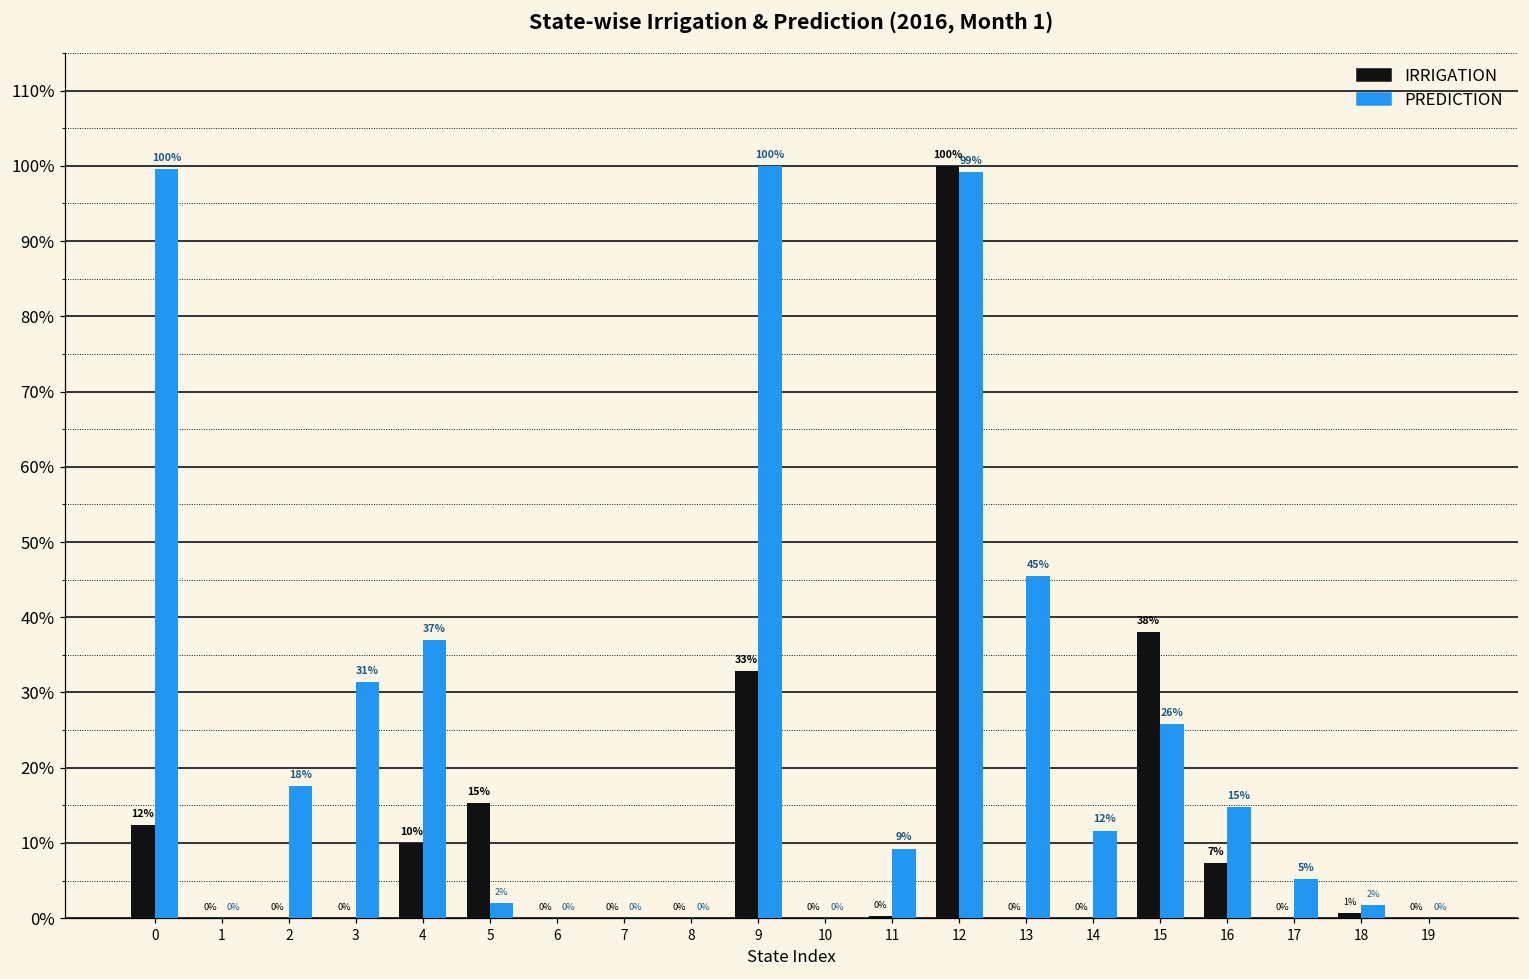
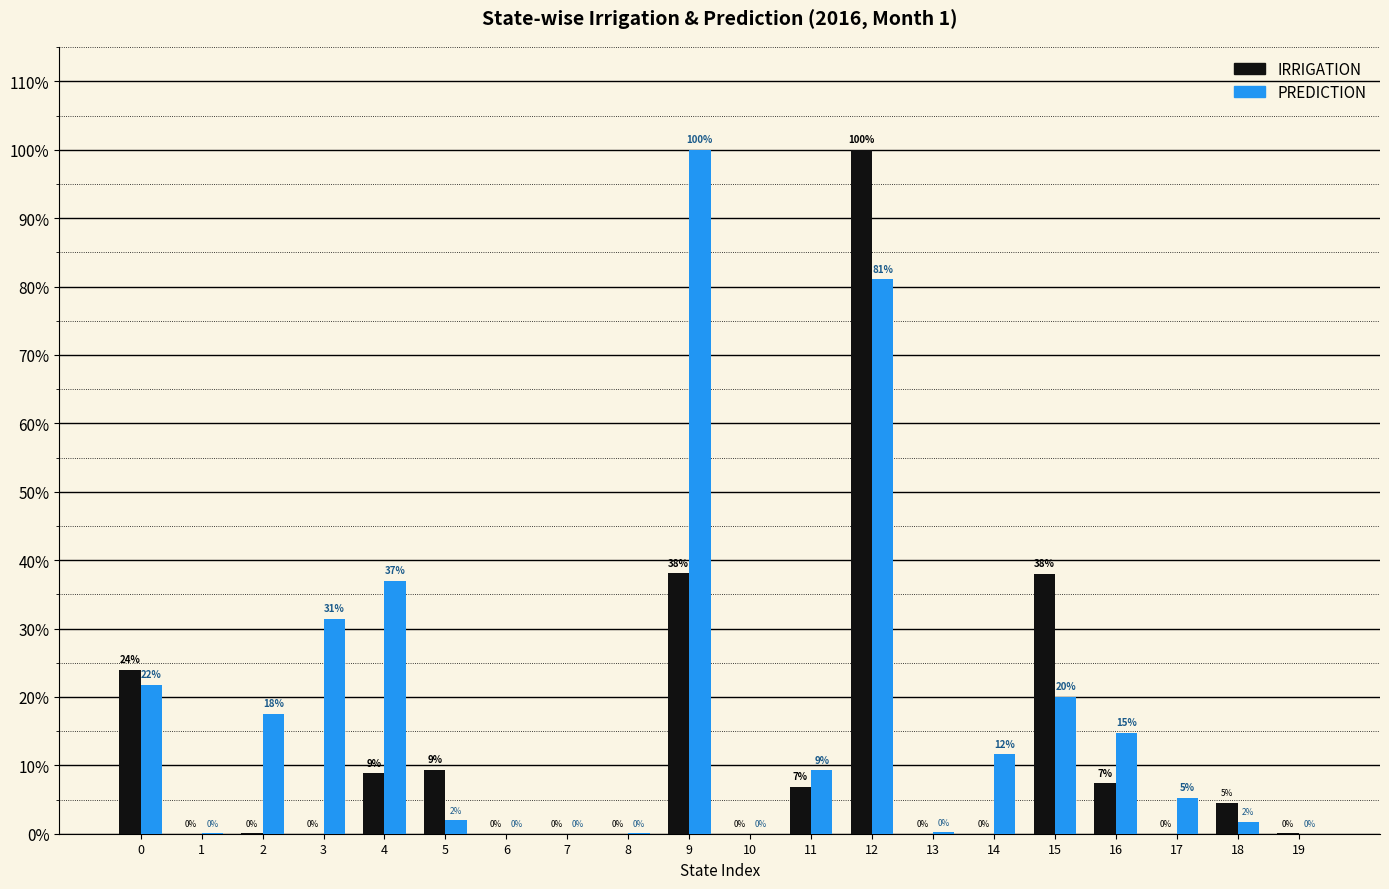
  {
    "IRRIGATION": {
-     "0": "12%",
+     "0": "24%",
      "1": "0%",
      "2": "0%",
      "3": "0%",
-     "4": "10%",
-     "5": "15%",
+     "4": "9%",
+     "5": "9%",
      "6": "0%",
      "7": "0%",
      "8": "0%",
-     "9": "33%",
+     "9": "38%",
      "10": "0%",
-     "11": "0%",
+     "11": "7%",
      "12": "100%",
      "13": "0%",
      "14": "0%",
      "15": "38%",
      "16": "7%",
      "17": "0%",
-     "18": "1%",
+     "18": "5%",
      "19": "0%"
    },
    "PREDICTION": {
-     "0": "100%",
+     "0": "22%",
      "1": "0%",
      "2": "18%",
      "3": "31%",
      "4": "37%",
      "5": "2%",
      "6": "0%",
      "7": "0%",
      "8": "0%",
      "9": "100%",
      "10": "0%",
      "11": "9%",
-     "12": "99%",
-     "13": "45%",
+     "12": "81%",
+     "13": "0%",
      "14": "12%",
-     "15": "26%",
+     "15": "20%",
      "16": "15%",
      "17": "5%",
      "18": "2%",
      "19": "0%"
    }
  }
